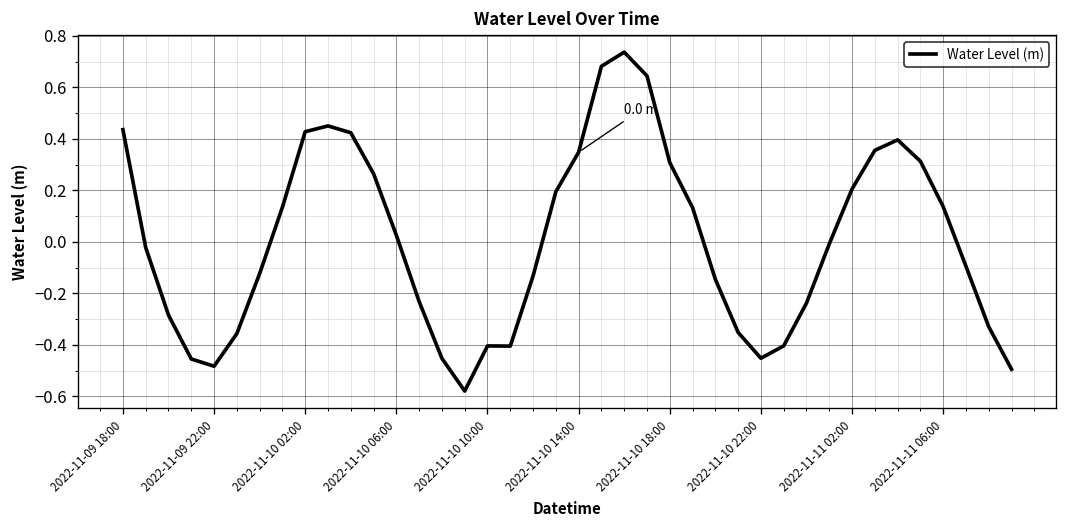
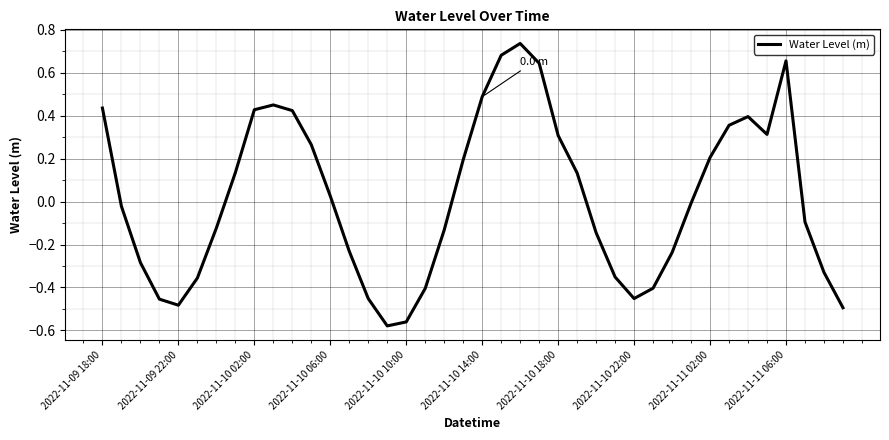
  {
    "2022-11-09 18:00": 0.44,
    "2022-11-09 22:00": -0.48,
    "2022-11-10 02:00": 0.43,
    "2022-11-10 06:00": 0.03,
-   "2022-11-10 10:00": -0.40,
-   "2022-11-10 14:00": 0.35,
+   "2022-11-10 10:00": -0.56,
+   "2022-11-10 14:00": 0.49,
    "2022-11-10 18:00": 0.31,
    "2022-11-10 22:00": -0.45,
    "2022-11-11 02:00": 0.21,
-   "2022-11-11 06:00": 0.14
+   "2022-11-11 06:00": 0.66
  }
